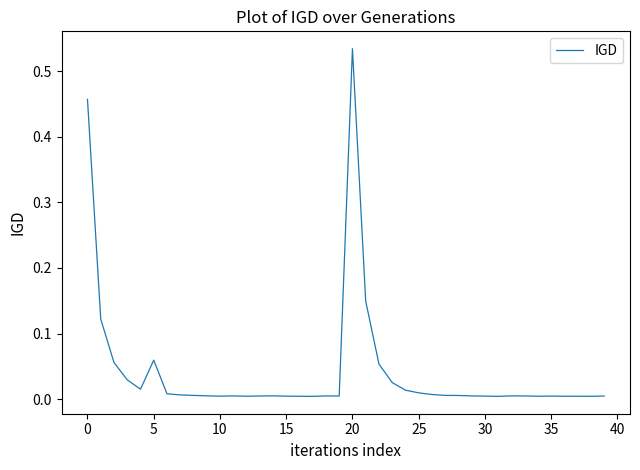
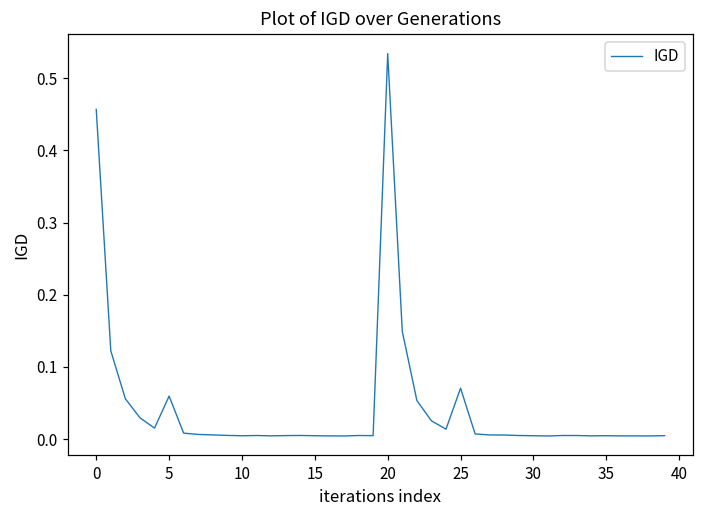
  {
    "0": 0.46,
    "5": 0.06,
    "10": 0.00,
    "15": 0.00,
    "20": 0.53,
-   "25": 0.01,
+   "25": 0.07,
    "30": 0.00,
    "35": 0.00
  }
